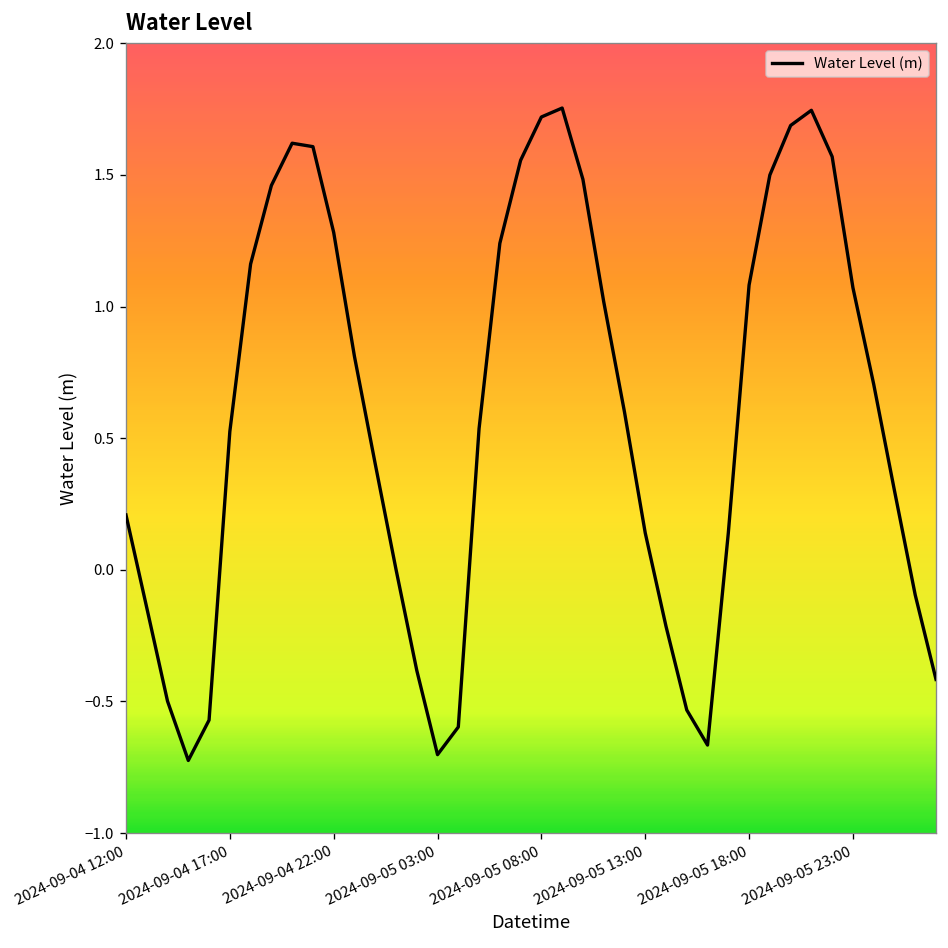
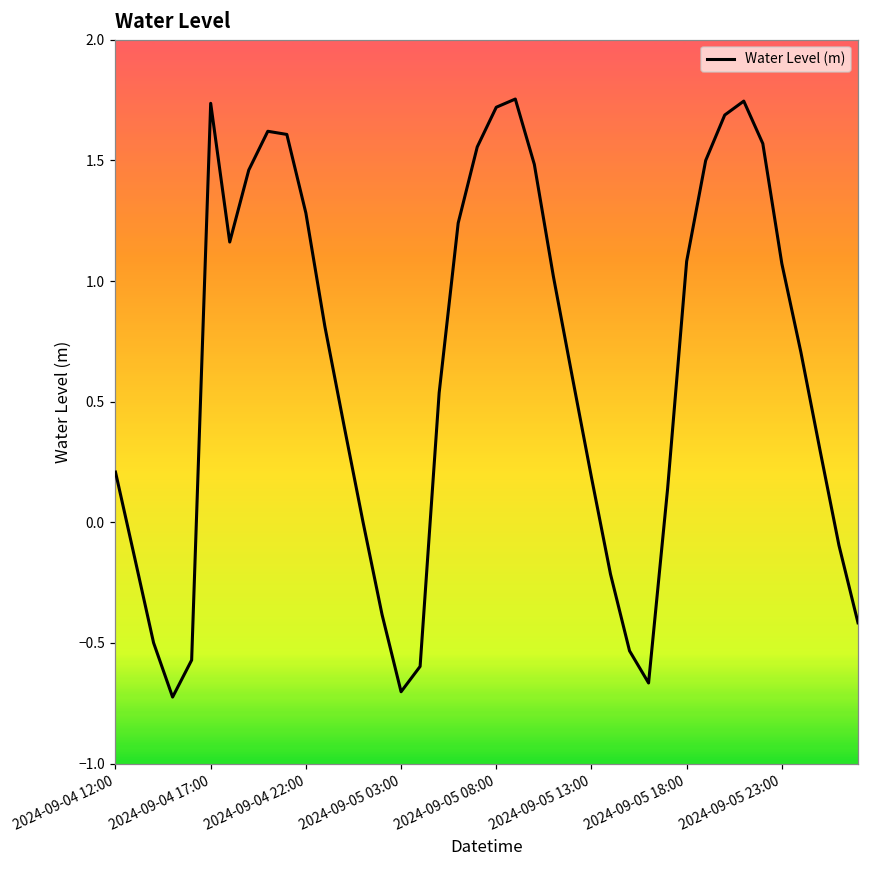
  {
    "2024-09-04 12:00": 0.21,
-   "2024-09-04 17:00": 0.53,
+   "2024-09-04 17:00": 1.74,
    "2024-09-04 22:00": 1.28,
    "2024-09-05 03:00": -0.70,
    "2024-09-05 08:00": 1.72,
-   "2024-09-05 13:00": 0.14,
+   "2024-09-05 13:00": 0.19,
    "2024-09-05 18:00": 1.08,
    "2024-09-05 23:00": 1.07
  }
